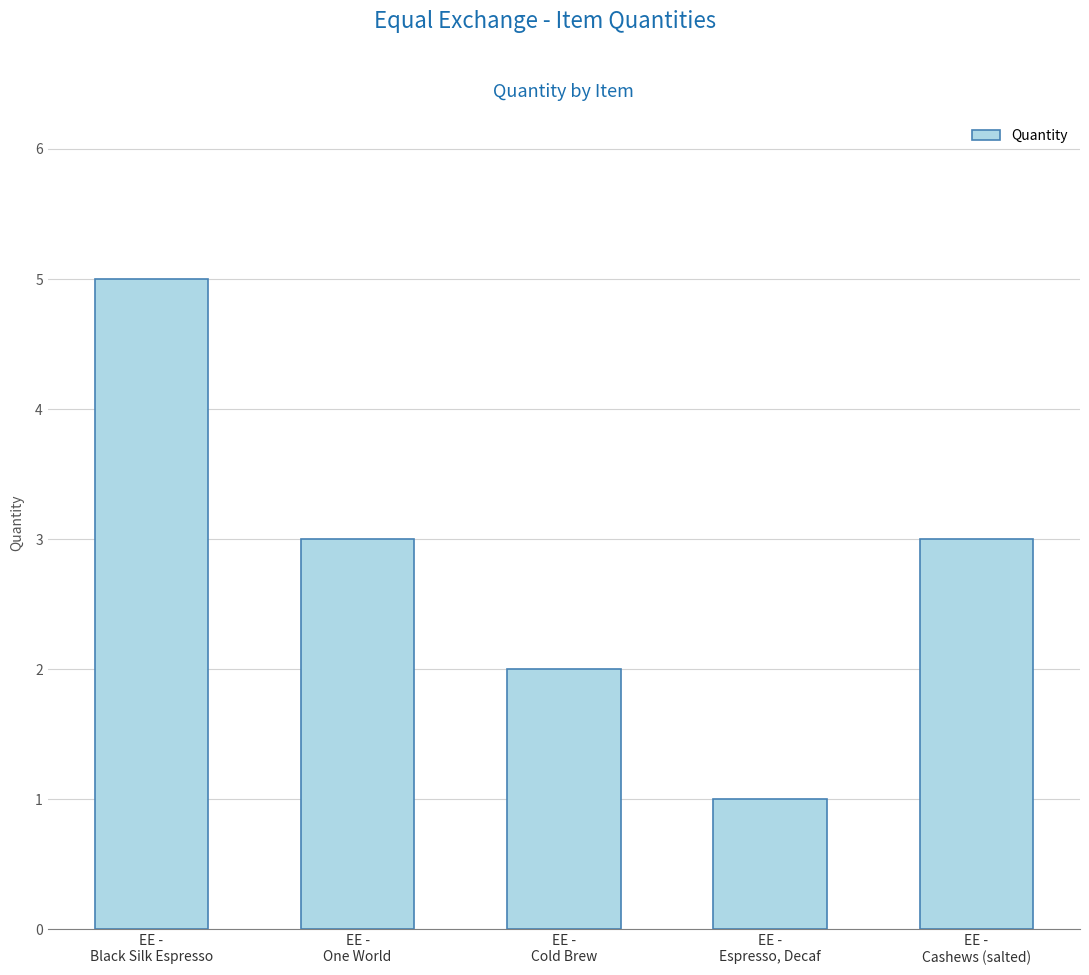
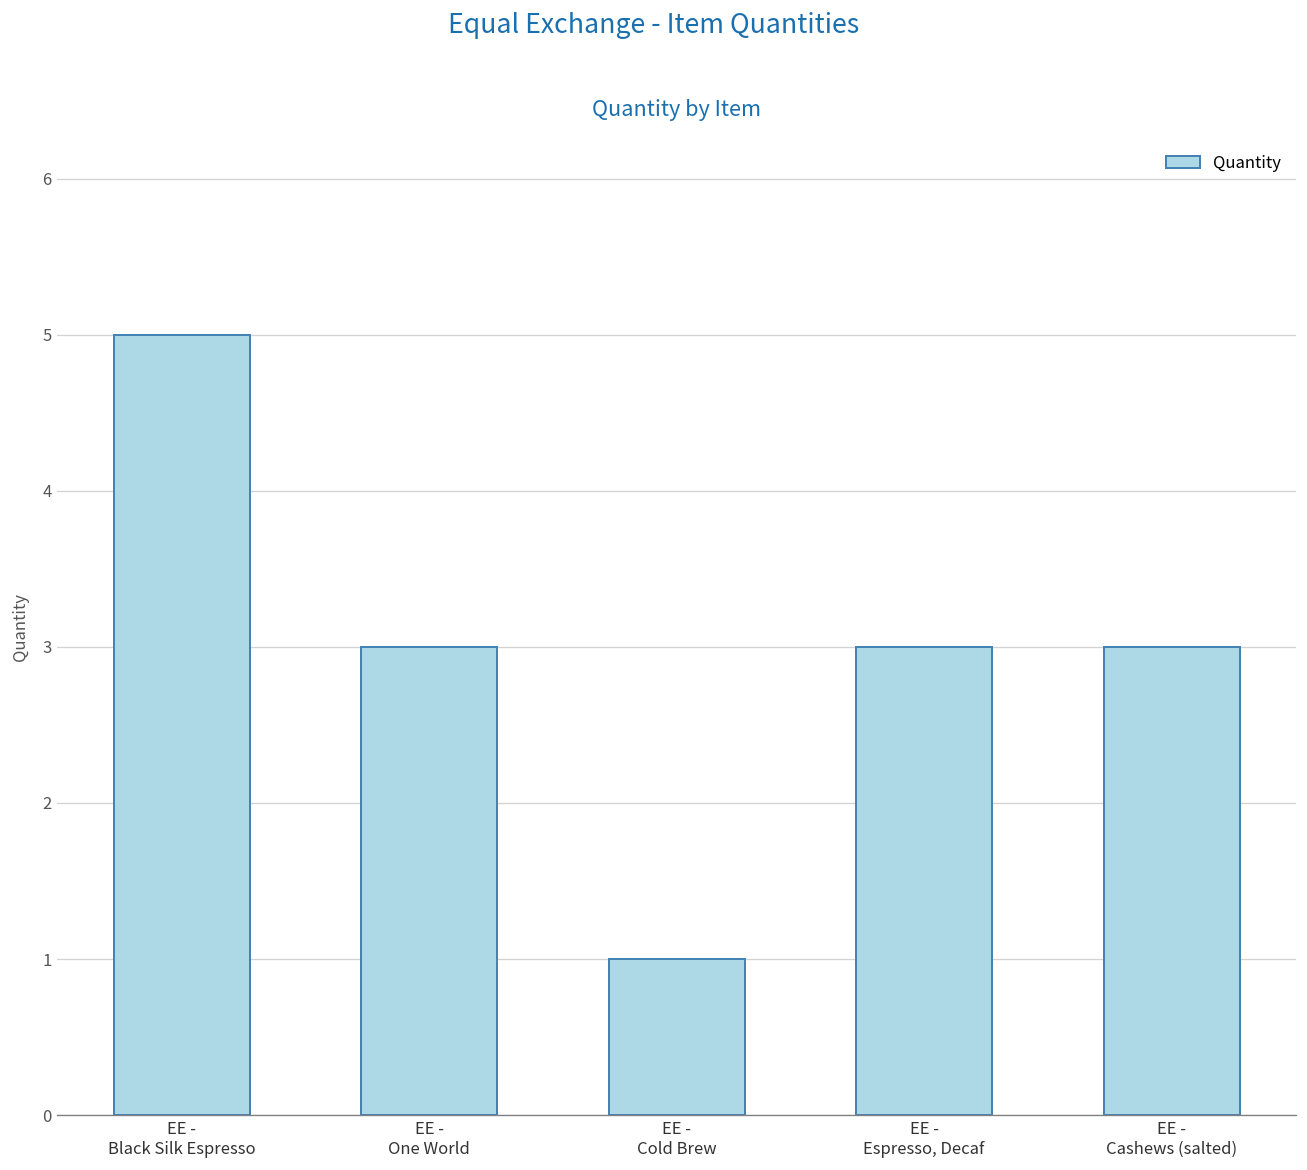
  {
    "EE - Black Silk Espresso": 5,
    "EE - One World": 3,
-   "EE - Cold Brew": 2,
-   "EE - Espresso, Decaf": 1,
+   "EE - Cold Brew": 1,
+   "EE - Espresso, Decaf": 3,
    "EE - Cashews (salted)": 3
  }
